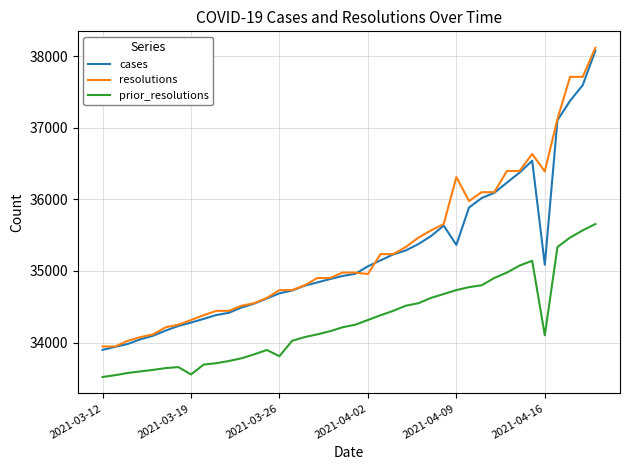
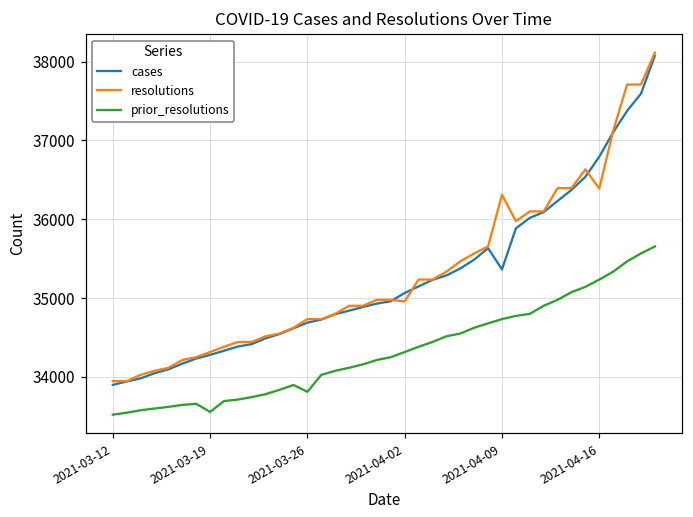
  {
    "cases": {
      "2021-03-12": 33900,
      "2021-03-19": 34300,
      "2021-03-26": 34700,
      "2021-04-02": 35100,
      "2021-04-09": 35400,
-     "2021-04-16": 35100
+     "2021-04-16": 36800
    },
    "resolutions": {
      "2021-03-12": 33900,
      "2021-03-19": 34300,
      "2021-03-26": 34700,
      "2021-04-02": 35000,
      "2021-04-09": 36300,
      "2021-04-16": 36400
    },
    "prior_resolutions": {
      "2021-03-12": 33500,
      "2021-03-19": 33600,
      "2021-03-26": 33800,
      "2021-04-02": 34300,
      "2021-04-09": 34700,
-     "2021-04-16": 34100
+     "2021-04-16": 35200
    }
  }
